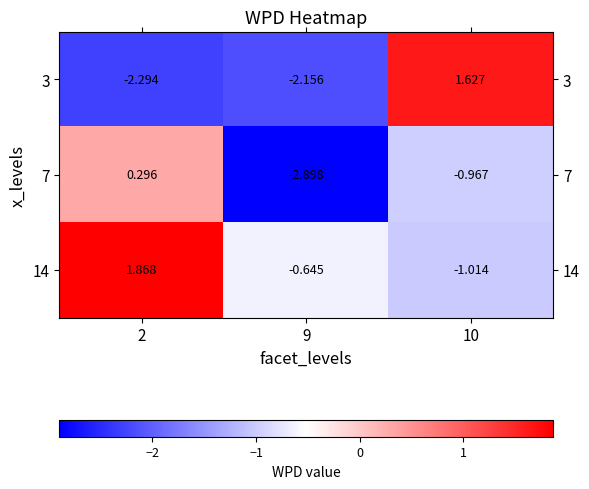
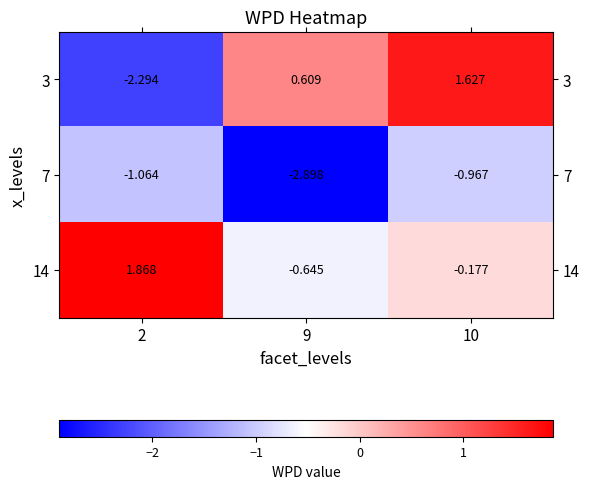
  {
    "3": {
      "2": -2.294,
-     "9": -2.156,
+     "9": 0.609,
      "10": 1.627
    },
    "7": {
-     "2": 0.296,
+     "2": -1.064,
      "9": -2.898,
      "10": -0.967
    },
    "14": {
      "2": 1.868,
      "9": -0.645,
-     "10": -1.014
+     "10": -0.177
    }
  }
